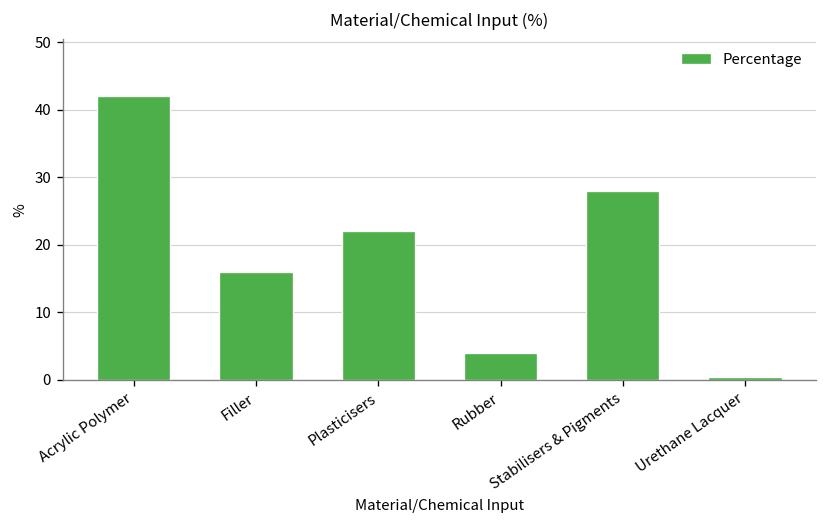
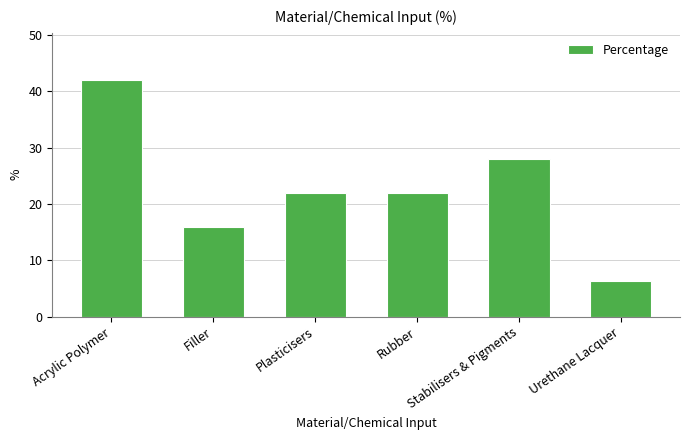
  {
    "Acrylic Polymer": 42,
    "Filler": 16,
    "Plasticisers": 22,
-   "Rubber": 4,
+   "Rubber": 22,
    "Stabilisers & Pigments": 28,
-   "Urethane Lacquer": 1
+   "Urethane Lacquer": 6
  }
